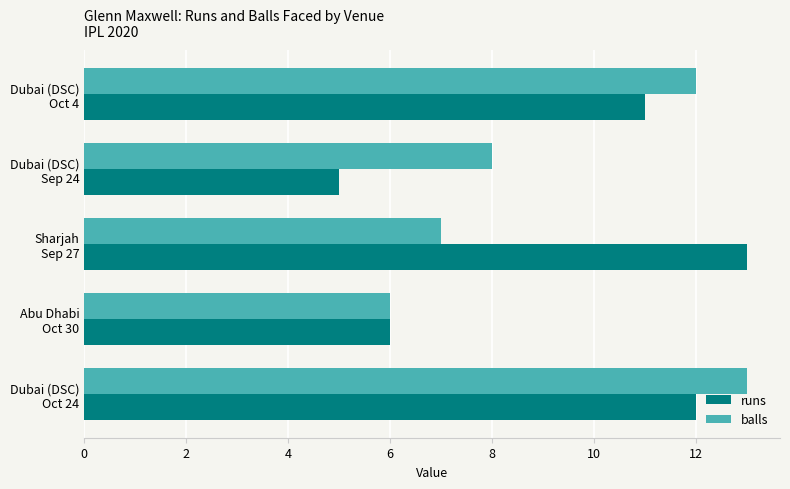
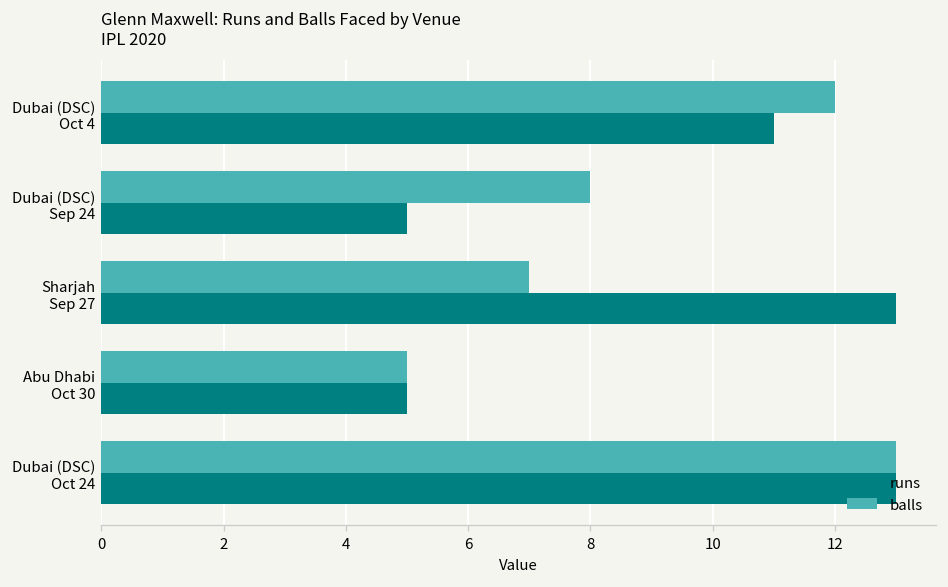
  {
    "runs": {
      "Dubai (DSC) Oct 4": 11,
      "Dubai (DSC) Sep 24": 5,
      "Sharjah Sep 27": 13,
-     "Abu Dhabi Oct 30": 6,
-     "Dubai (DSC) Oct 24": 12
+     "Abu Dhabi Oct 30": 5,
+     "Dubai (DSC) Oct 24": 13
    },
    "balls": {
      "Dubai (DSC) Oct 4": 12,
      "Dubai (DSC) Sep 24": 8,
      "Sharjah Sep 27": 7,
-     "Abu Dhabi Oct 30": 6,
+     "Abu Dhabi Oct 30": 5,
      "Dubai (DSC) Oct 24": 13
    }
  }
